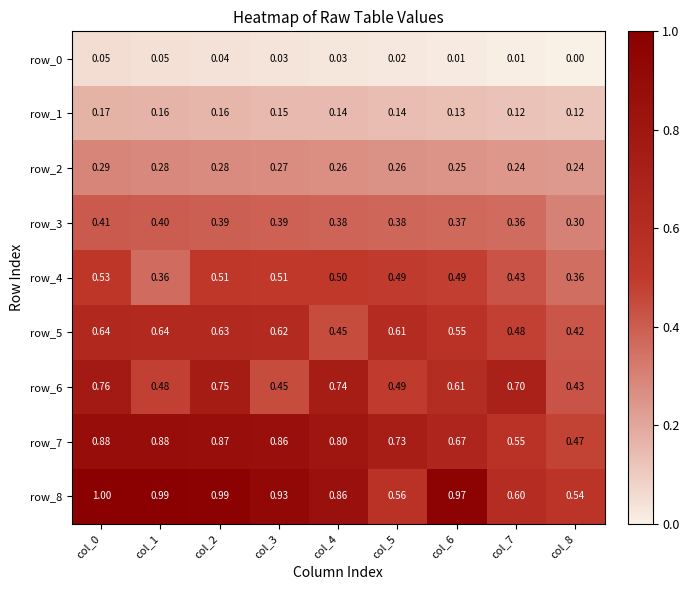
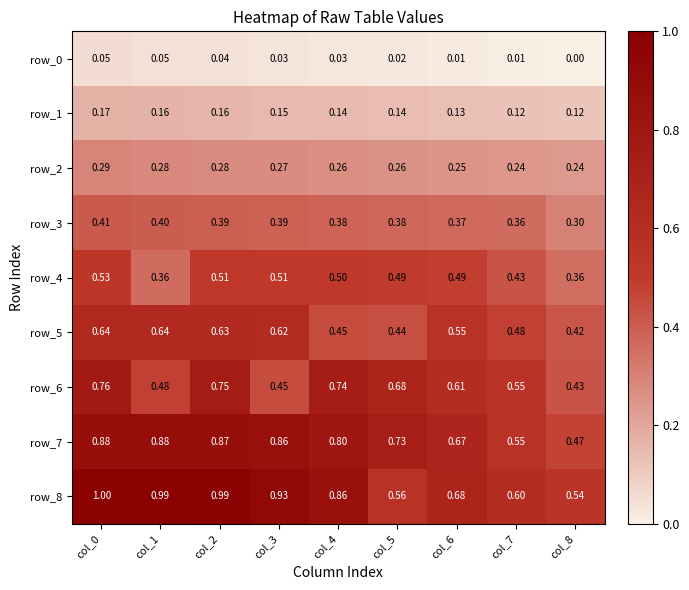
  {
    "row_0": {
      "col_0": 0.05,
      "col_1": 0.05,
      "col_2": 0.04,
      "col_3": 0.03,
      "col_4": 0.03,
      "col_5": 0.02,
      "col_6": 0.01,
      "col_7": 0.01,
      "col_8": 0.00
    },
    "row_1": {
      "col_0": 0.17,
      "col_1": 0.16,
      "col_2": 0.16,
      "col_3": 0.15,
      "col_4": 0.14,
      "col_5": 0.14,
      "col_6": 0.13,
      "col_7": 0.12,
      "col_8": 0.12
    },
    "row_2": {
      "col_0": 0.29,
      "col_1": 0.28,
      "col_2": 0.28,
      "col_3": 0.27,
      "col_4": 0.26,
      "col_5": 0.26,
      "col_6": 0.25,
      "col_7": 0.24,
      "col_8": 0.24
    },
    "row_3": {
      "col_0": 0.41,
      "col_1": 0.40,
      "col_2": 0.39,
      "col_3": 0.39,
      "col_4": 0.38,
      "col_5": 0.38,
      "col_6": 0.37,
      "col_7": 0.36,
      "col_8": 0.30
    },
    "row_4": {
      "col_0": 0.53,
      "col_1": 0.36,
      "col_2": 0.51,
      "col_3": 0.51,
      "col_4": 0.50,
      "col_5": 0.49,
      "col_6": 0.49,
      "col_7": 0.43,
      "col_8": 0.36
    },
    "row_5": {
      "col_0": 0.64,
      "col_1": 0.64,
      "col_2": 0.63,
      "col_3": 0.62,
      "col_4": 0.45,
-     "col_5": 0.61,
+     "col_5": 0.44,
      "col_6": 0.55,
      "col_7": 0.48,
      "col_8": 0.42
    },
    "row_6": {
      "col_0": 0.76,
      "col_1": 0.48,
      "col_2": 0.75,
      "col_3": 0.45,
      "col_4": 0.74,
-     "col_5": 0.49,
+     "col_5": 0.68,
      "col_6": 0.61,
-     "col_7": 0.70,
+     "col_7": 0.55,
      "col_8": 0.43
    },
    "row_7": {
      "col_0": 0.88,
      "col_1": 0.88,
      "col_2": 0.87,
      "col_3": 0.86,
      "col_4": 0.80,
      "col_5": 0.73,
      "col_6": 0.67,
      "col_7": 0.55,
      "col_8": 0.47
    },
    "row_8": {
      "col_0": 1.00,
      "col_1": 0.99,
      "col_2": 0.99,
      "col_3": 0.93,
      "col_4": 0.86,
      "col_5": 0.56,
-     "col_6": 0.97,
+     "col_6": 0.68,
      "col_7": 0.60,
      "col_8": 0.54
    }
  }
